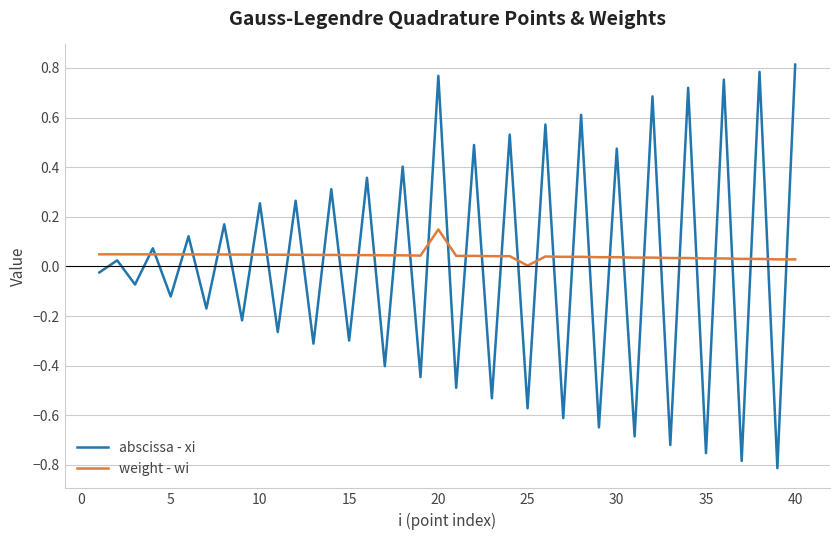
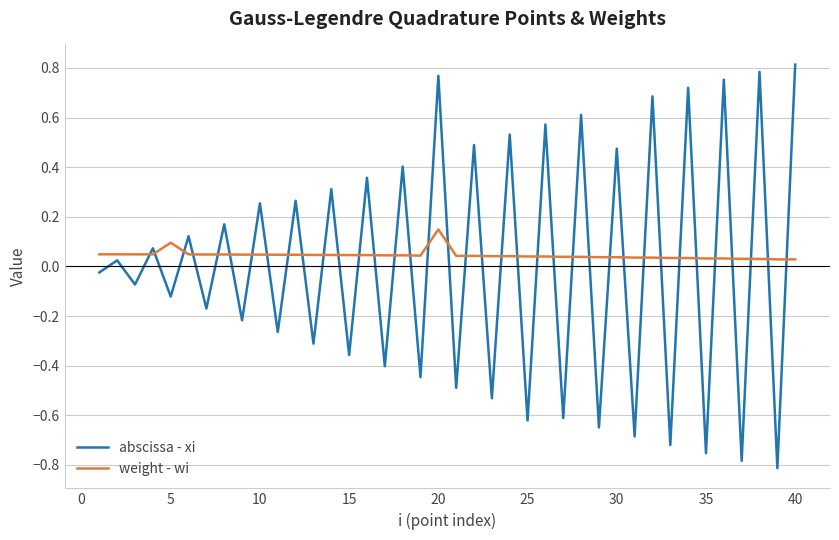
  {
    "abscissa - xi": {
      "5": -0.12,
      "10": 0.25,
-     "15": -0.30,
+     "15": -0.36,
      "20": 0.77,
-     "25": -0.57,
+     "25": -0.62,
      "30": 0.47,
      "35": -0.75,
      "40": 0.81
    },
    "weight - wi": {
-     "5": 0.05,
+     "5": 0.10,
      "10": 0.05,
      "15": 0.05,
      "20": 0.15,
-     "25": 0.00,
+     "25": 0.04,
      "30": 0.04,
      "35": 0.03,
      "40": 0.03
    }
  }
